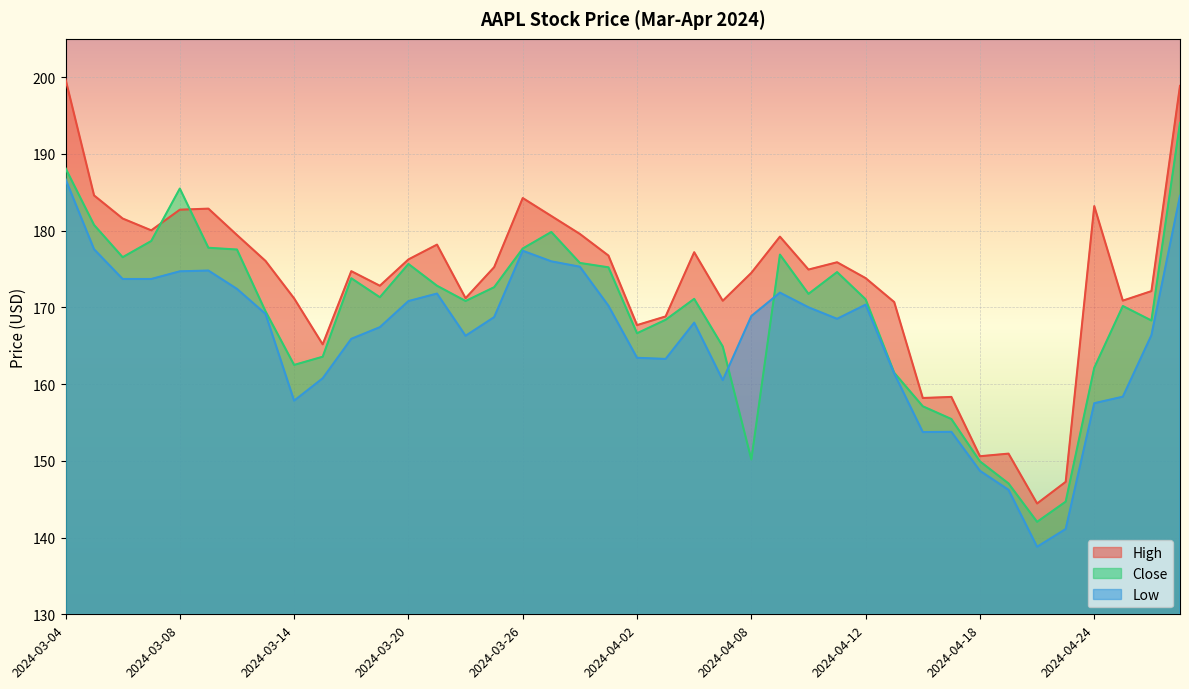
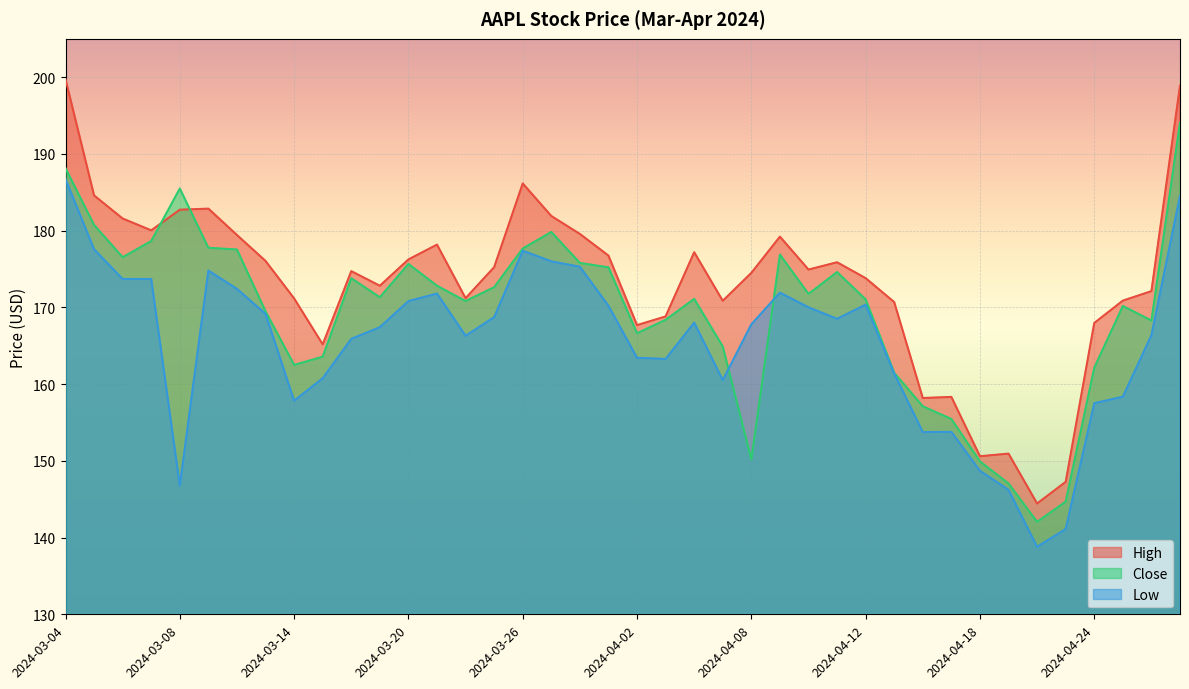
  {
    "High": {
      "2024-03-04": 200,
      "2024-03-08": 183,
      "2024-03-14": 171,
      "2024-03-20": 176,
-     "2024-03-26": 184,
+     "2024-03-26": 186,
      "2024-04-02": 168,
      "2024-04-08": 175,
      "2024-04-12": 174,
      "2024-04-18": 151,
-     "2024-04-24": 183
+     "2024-04-24": 168
    },
    "Close": {
      "2024-03-04": 188,
      "2024-03-08": 185,
      "2024-03-14": 163,
      "2024-03-20": 176,
      "2024-04-02": 167,
      "2024-04-08": 150,
      "2024-04-12": 171,
      "2024-04-18": 150,
      "2024-04-24": 162
    },
    "Low": {
      "2024-03-04": 187,
-     "2024-03-08": 175,
+     "2024-03-08": 147,
      "2024-03-14": 158,
      "2024-03-20": 171,
      "2024-04-02": 163,
-     "2024-04-08": 169,
+     "2024-04-08": 168,
      "2024-04-12": 170,
      "2024-04-18": 149,
      "2024-04-24": 158
    }
  }
